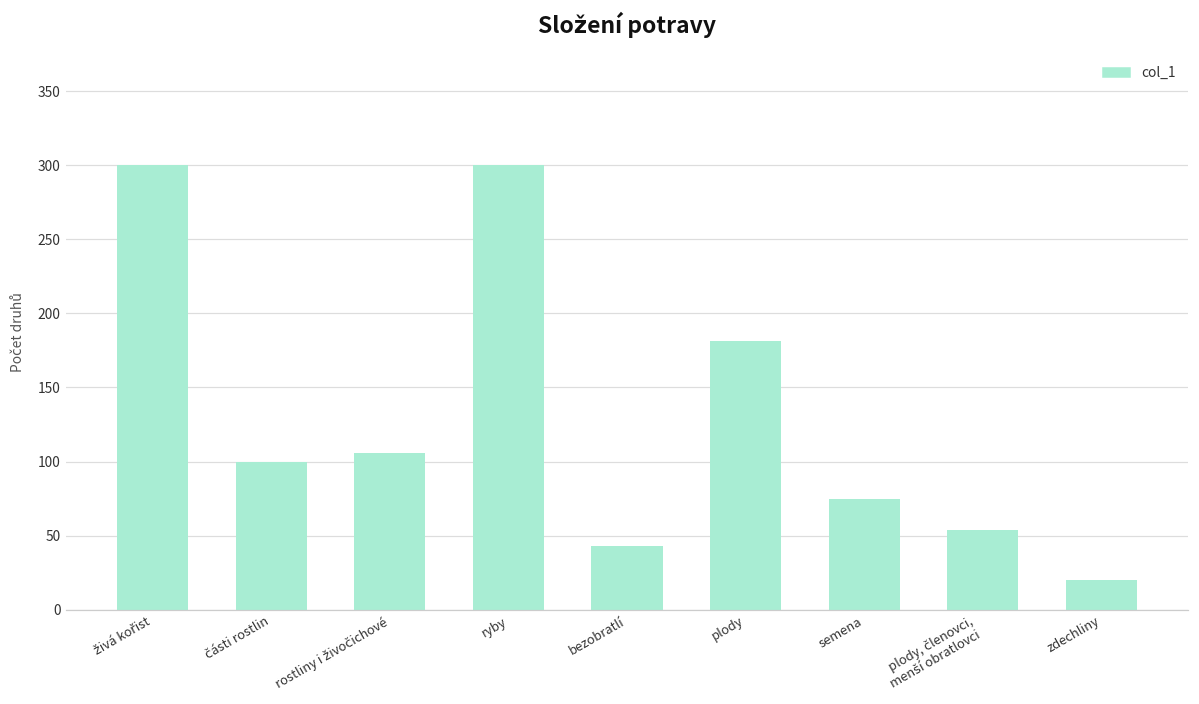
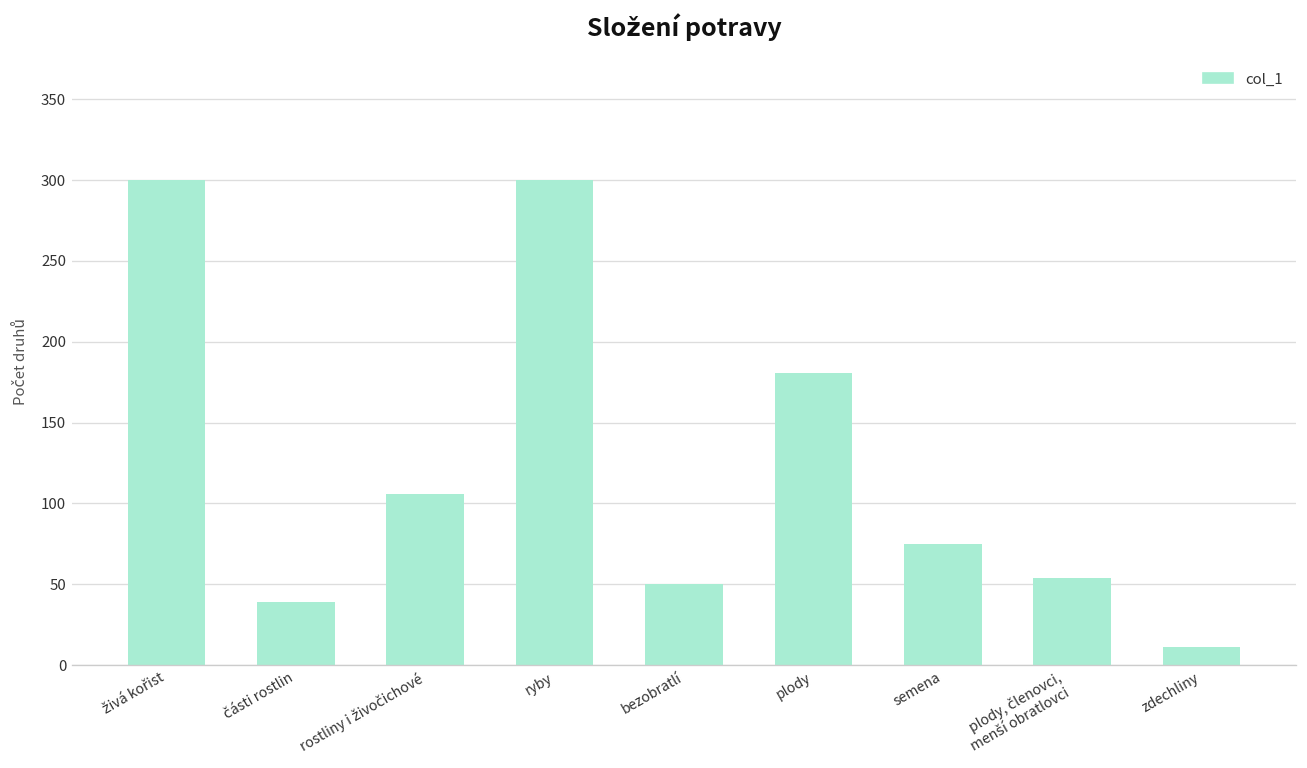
  {
    "živá kořist": 300,
-   "části rostlin": 100,
+   "části rostlin": 39,
    "rostliny i živočichové": 106,
    "ryby": 300,
-   "bezobratlí": 43,
+   "bezobratlí": 50,
    "plody": 181,
    "semena": 75,
    "plody, členovci, menší obratlovci": 54,
-   "zdechliny": 20
+   "zdechliny": 11
  }
